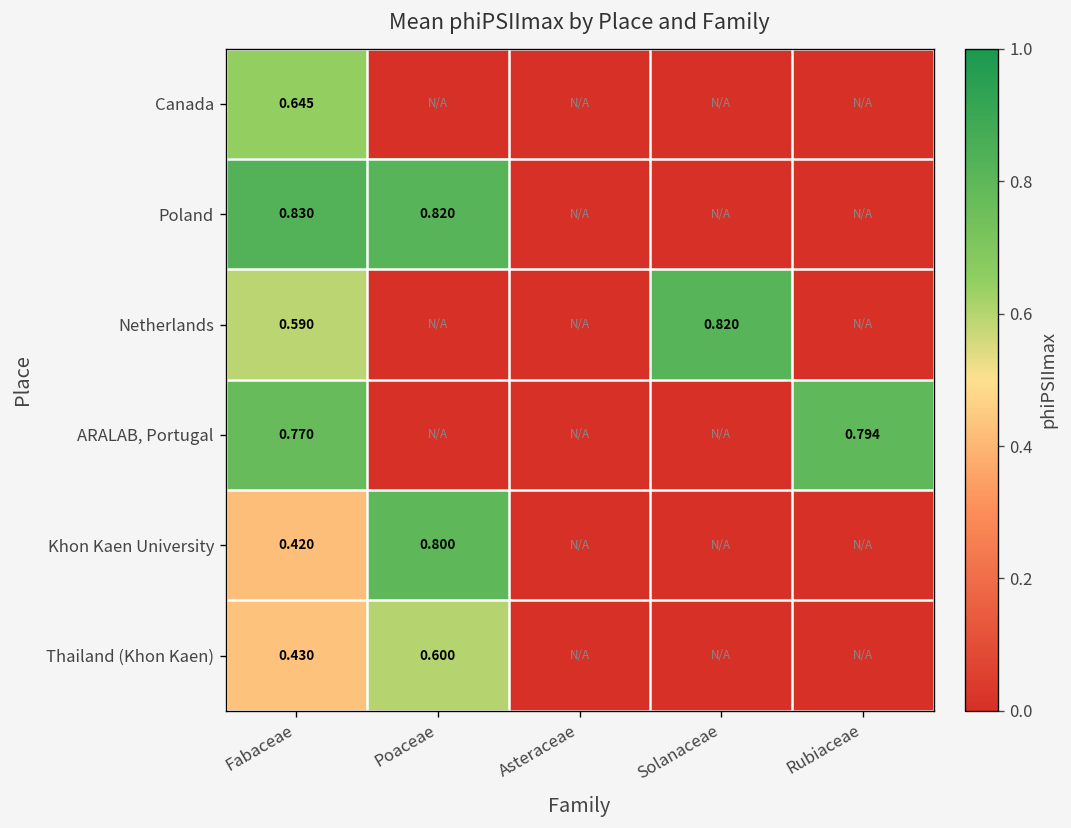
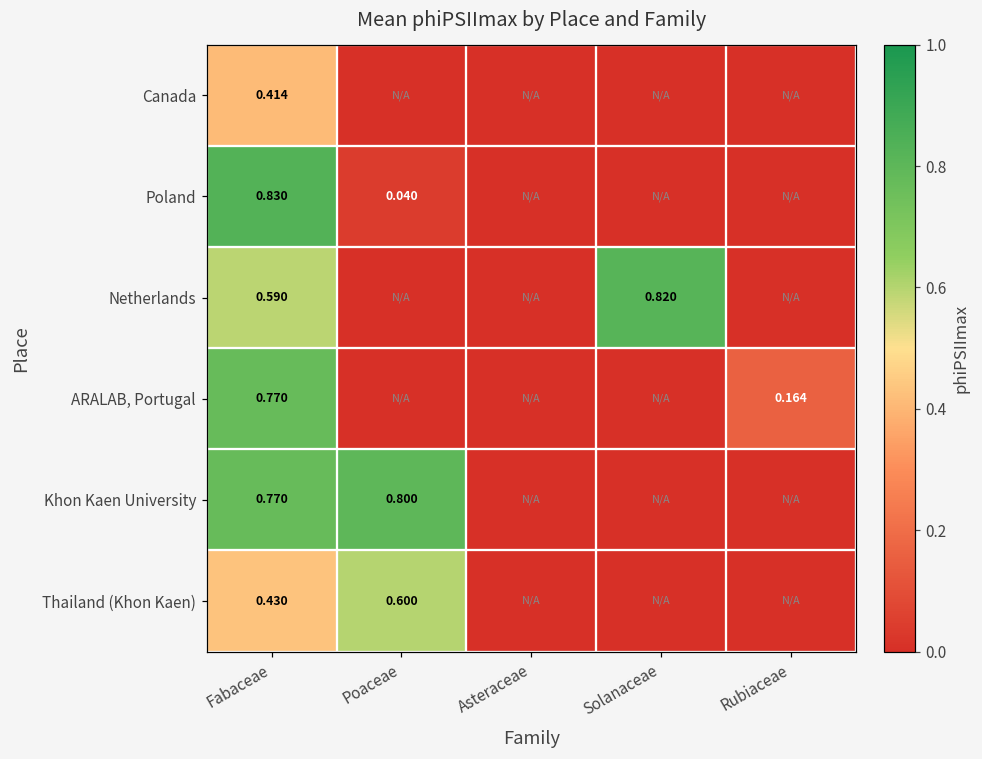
  {
    "Canada": {
-     "Fabaceae": 0.645
+     "Fabaceae": 0.414
    },
    "Poland": {
      "Fabaceae": 0.830,
-     "Poaceae": 0.820
+     "Poaceae": 0.040
    },
    "Netherlands": {
      "Fabaceae": 0.590,
      "Solanaceae": 0.820
    },
    "ARALAB, Portugal": {
      "Fabaceae": 0.770,
-     "Rubiaceae": 0.794
+     "Rubiaceae": 0.164
    },
    "Khon Kaen University": {
-     "Fabaceae": 0.420,
+     "Fabaceae": 0.770,
      "Poaceae": 0.800
    },
    "Thailand (Khon Kaen)": {
      "Fabaceae": 0.430,
      "Poaceae": 0.600
    }
  }
